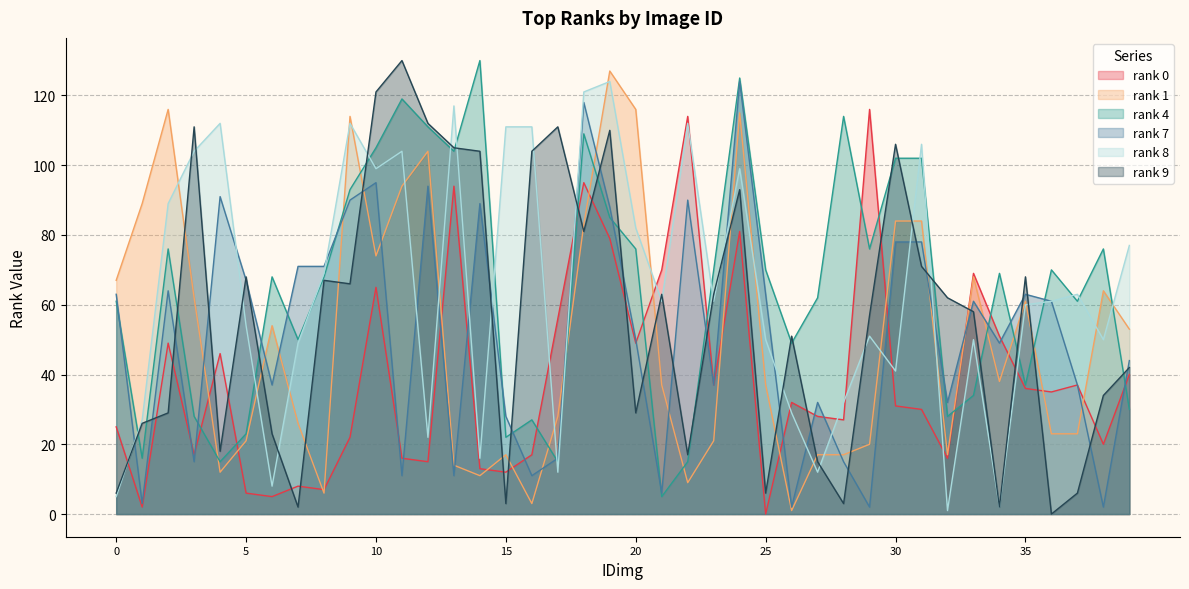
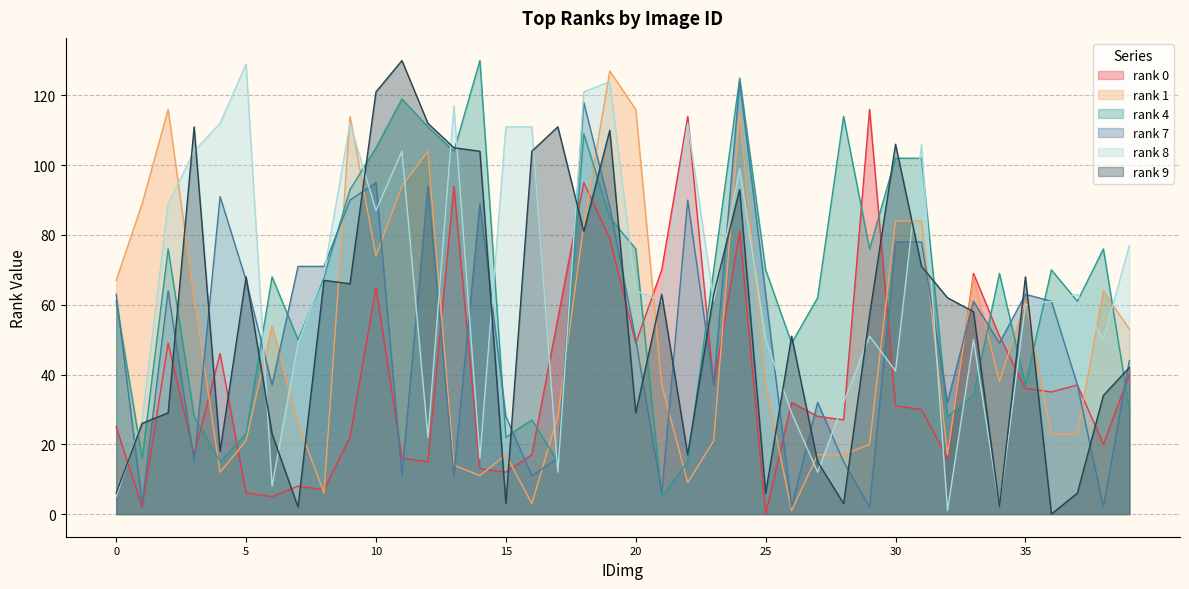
  {
    "rank 8": {
      "0": 5,
-     "5": 54,
-     "10": 99,
+     "5": 129,
+     "10": 87,
      "15": 111,
-     "20": 82,
+     "20": 64,
      "25": 50,
      "30": 41,
      "35": 60
    }
  }
